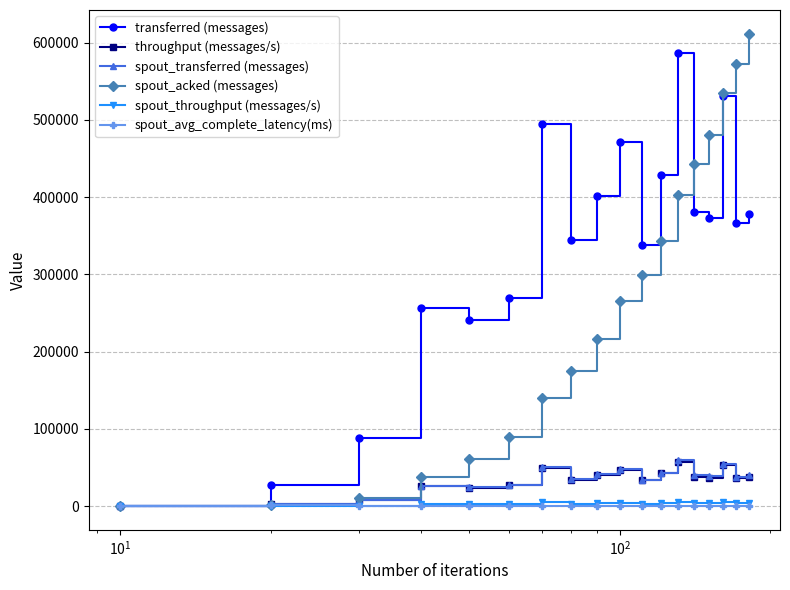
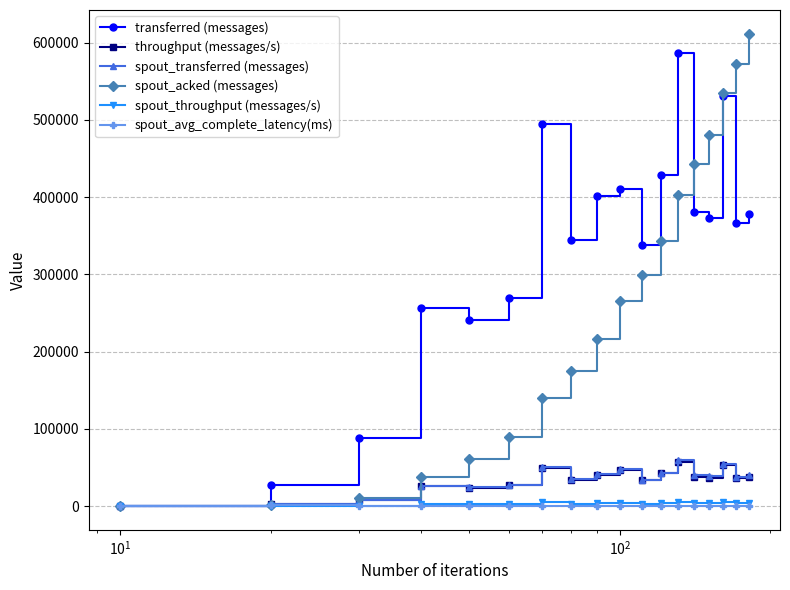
  {
    "transferred (messages)": {
-     "10^2": 470000
+     "10^2": 410000
    },
    "spout_throughput (messages/s)": {
      "10^2": 0
    }
  }
